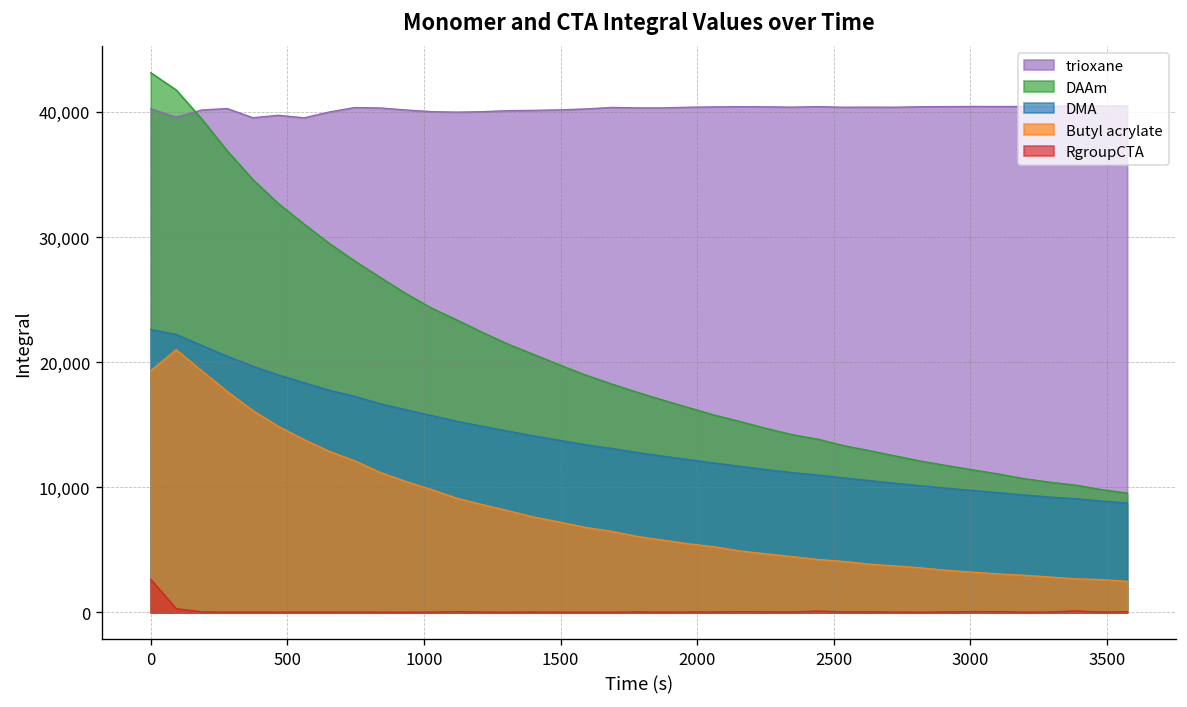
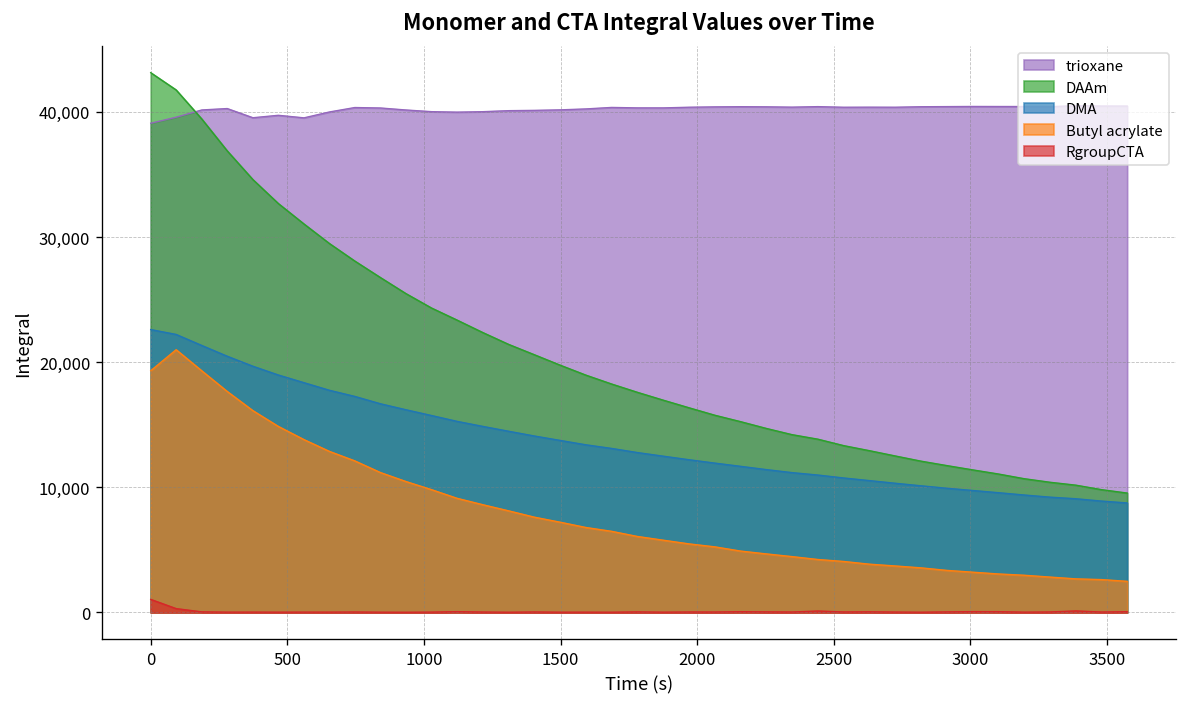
  {
    "trioxane": {
-     "0": "40,200"
+     "0": "39,100"
    },
    "DAAm": {
      "0": "43,100"
    },
    "DMA": {
      "0": "22,600"
    },
    "Butyl acrylate": {
      "0": "19,300"
    },
    "RgroupCTA": {
-     "0": "2,700"
+     "0": "1,000"
    }
  }
